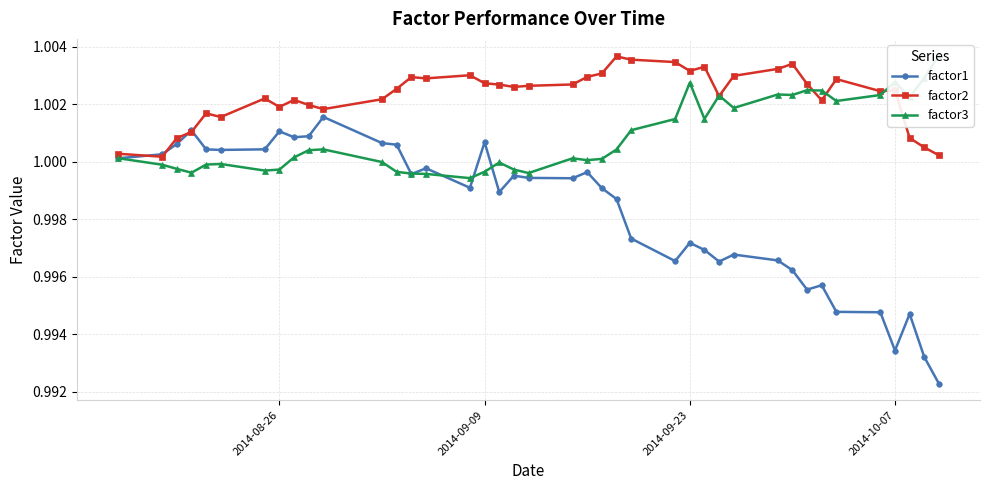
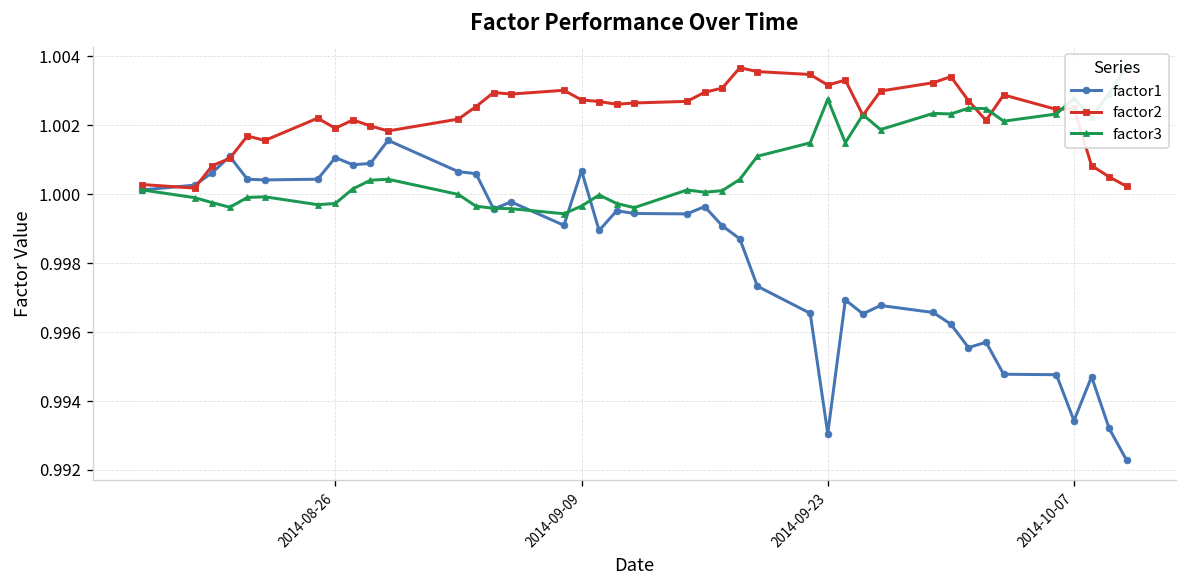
  {
    "factor1": {
      "2014-08-26": 1.0011,
      "2014-09-09": 1.0007,
-     "2014-09-23": 0.9972,
+     "2014-09-23": 0.9931,
      "2014-10-07": 0.9934
    },
    "factor2": {
      "2014-08-26": 1.0019,
      "2014-09-09": 1.0027,
      "2014-09-23": 1.0032
    },
    "factor3": {
      "2014-08-26": 0.9997,
      "2014-09-09": 0.9997,
      "2014-09-23": 1.0028
    }
  }
